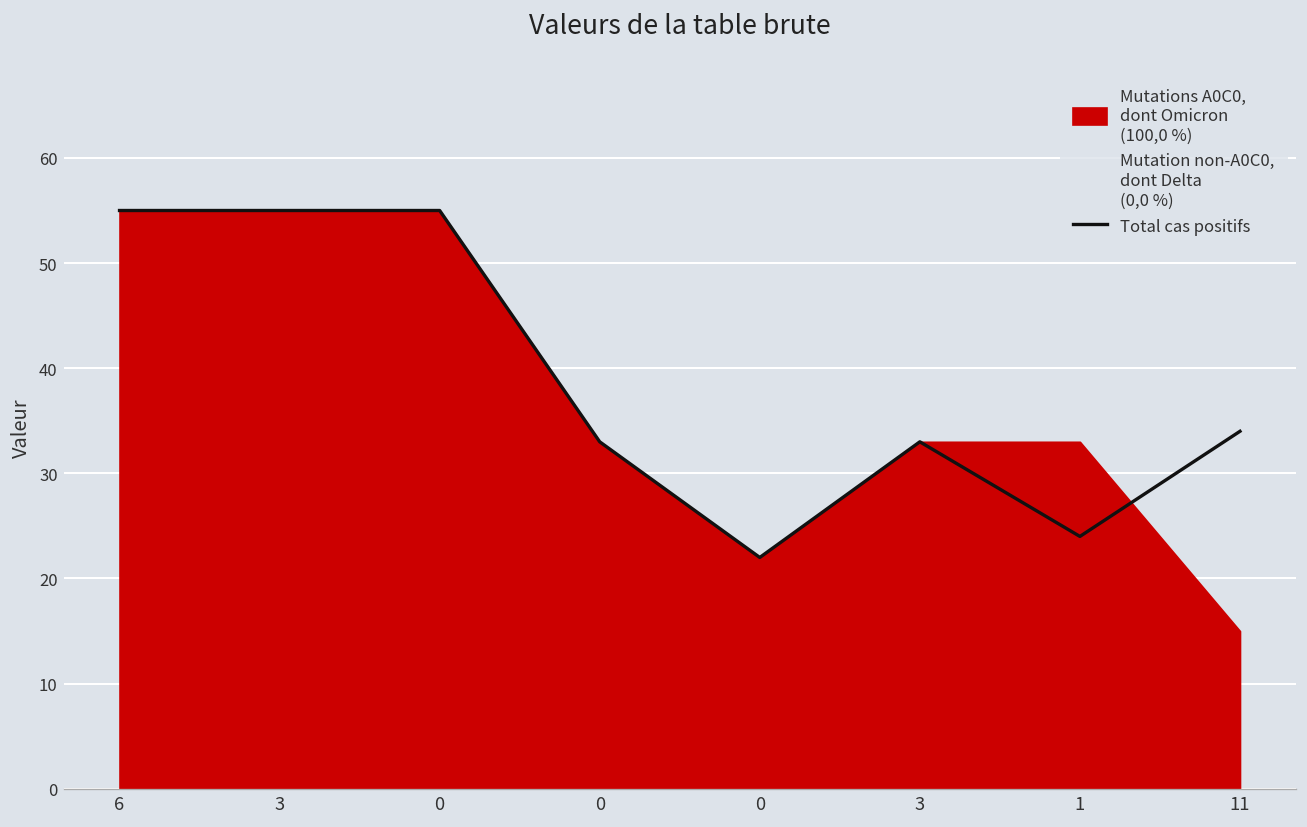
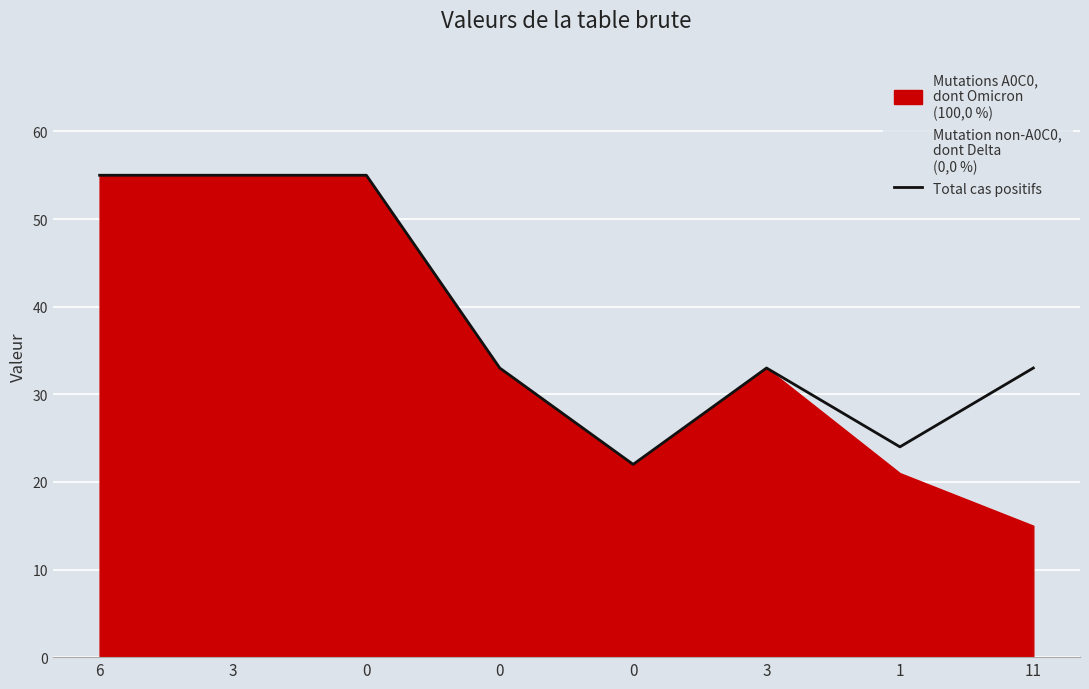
  {
    "Mutations A0C0, dont Omicron (100,0 %)": {
-     "1": 33,
+     "1": 21,
      "11": 15
    },
    "Total cas positifs": {
      "1": 24,
-     "11": 34
+     "11": 33
    },
    "Mutation non-A0C0, dont Delta (0,0 %)": {
      "6": 0,
      "1": 0,
      "11": 0
    }
  }
